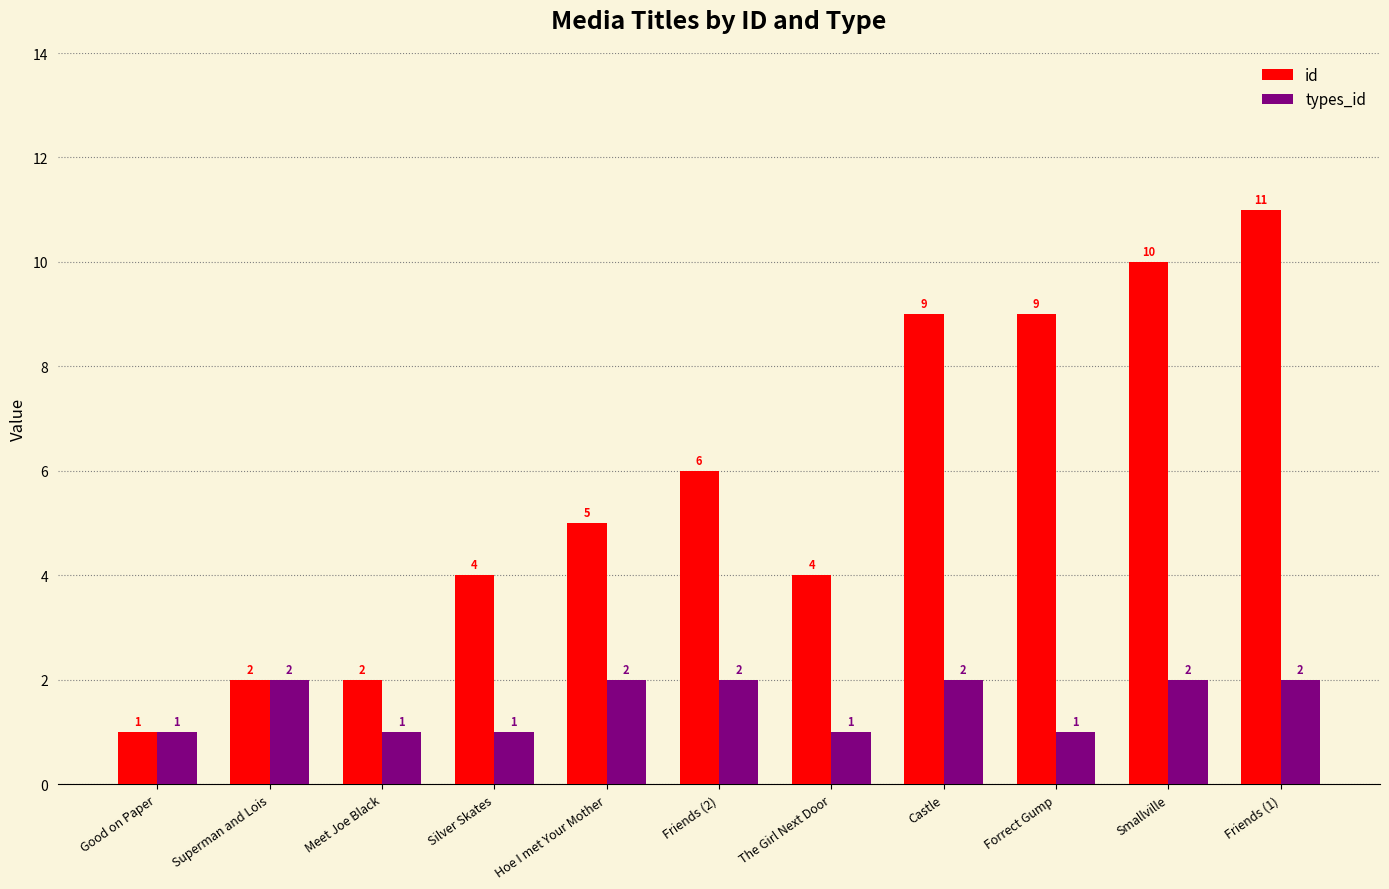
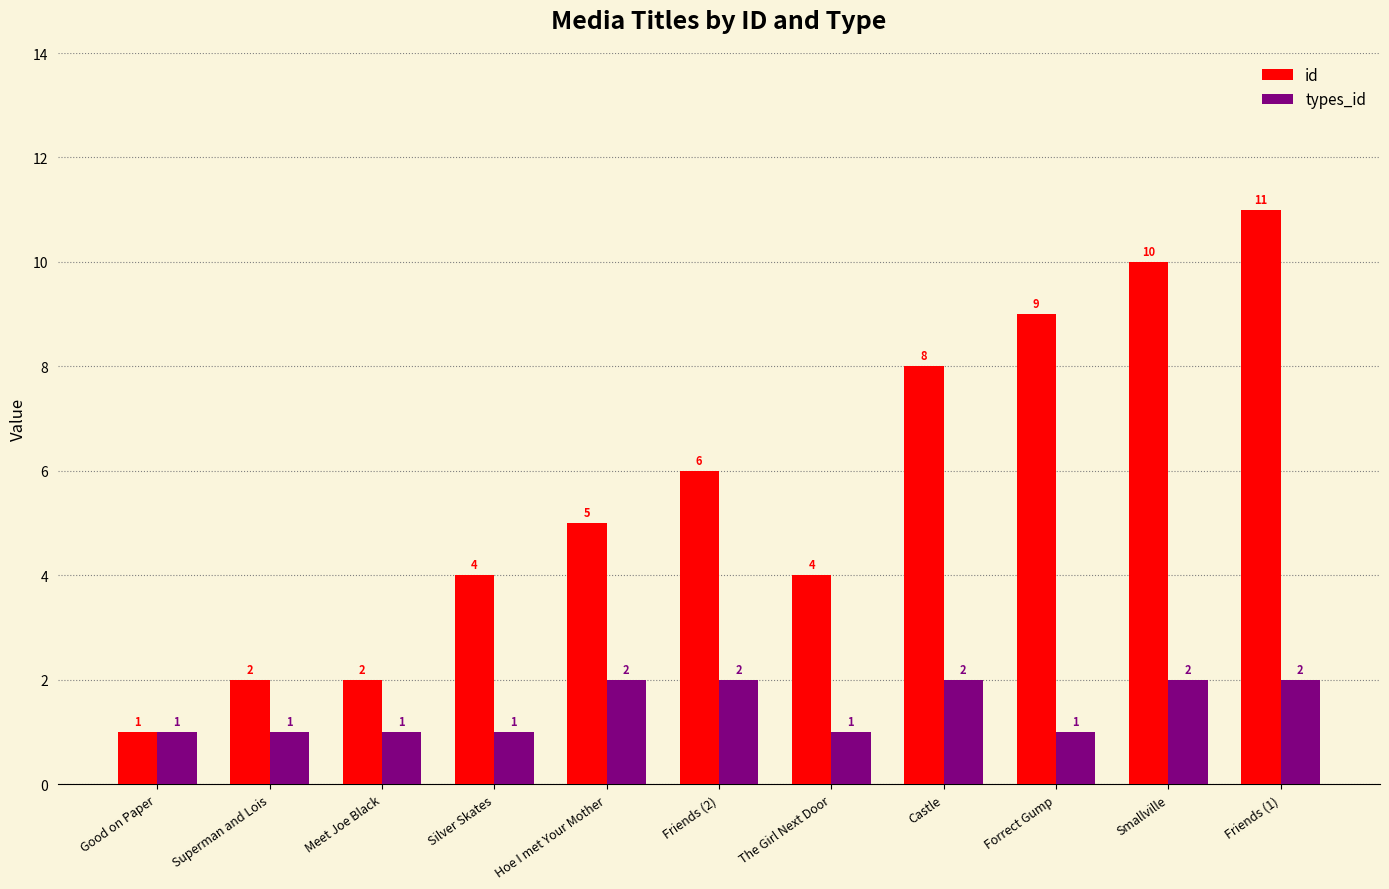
  {
    "id": {
      "Good on Paper": 1,
      "Superman and Lois": 2,
      "Meet Joe Black": 2,
      "Silver Skates": 4,
      "Hoe I met Your Mother": 5,
      "Friends (2)": 6,
      "The Girl Next Door": 4,
-     "Castle": 9,
+     "Castle": 8,
      "Forrect Gump": 9,
      "Smallville": 10,
      "Friends (1)": 11
    },
    "types_id": {
      "Good on Paper": 1,
-     "Superman and Lois": 2,
+     "Superman and Lois": 1,
      "Meet Joe Black": 1,
      "Silver Skates": 1,
      "Hoe I met Your Mother": 2,
      "Friends (2)": 2,
      "The Girl Next Door": 1,
      "Castle": 2,
      "Forrect Gump": 1,
      "Smallville": 2,
      "Friends (1)": 2
    }
  }
